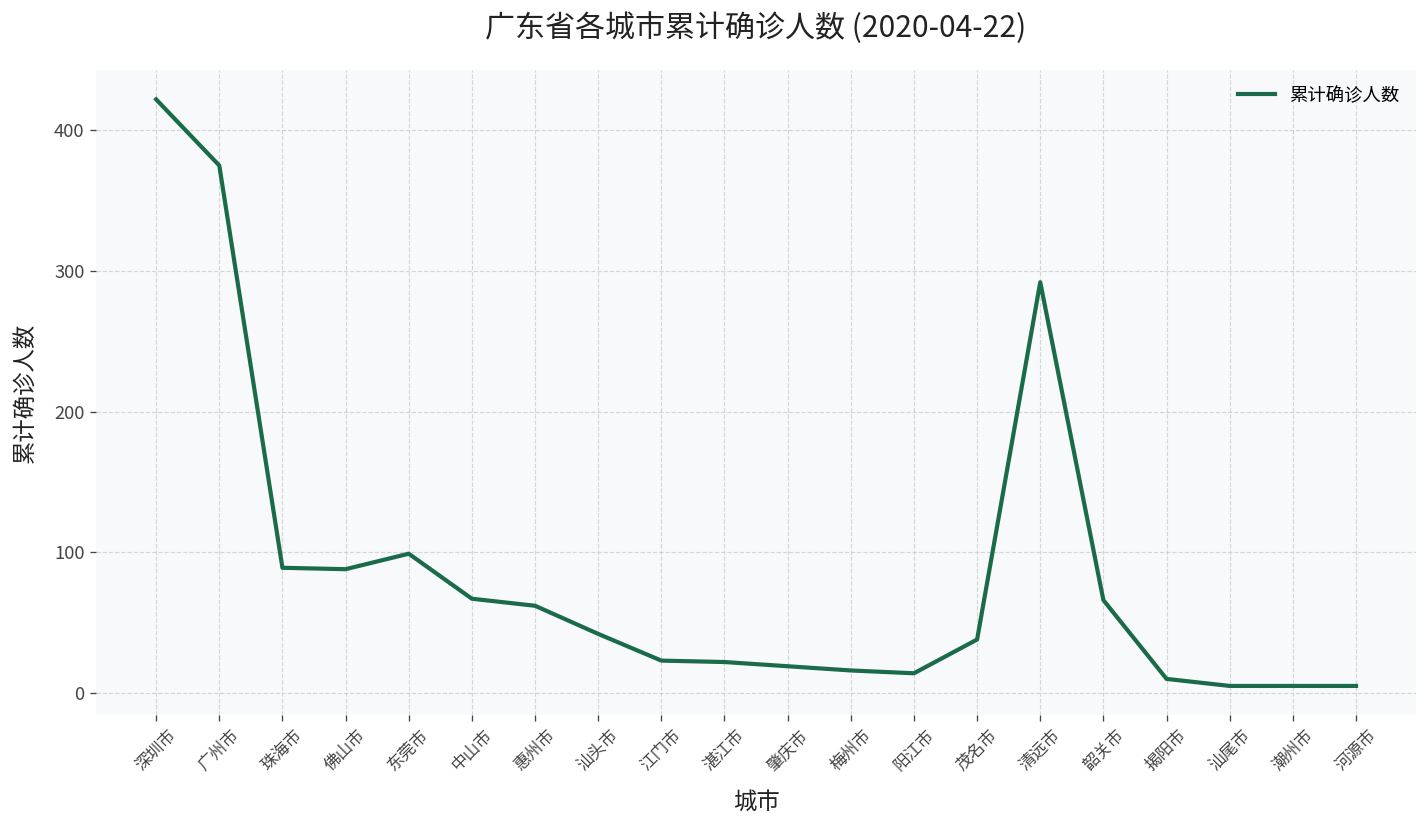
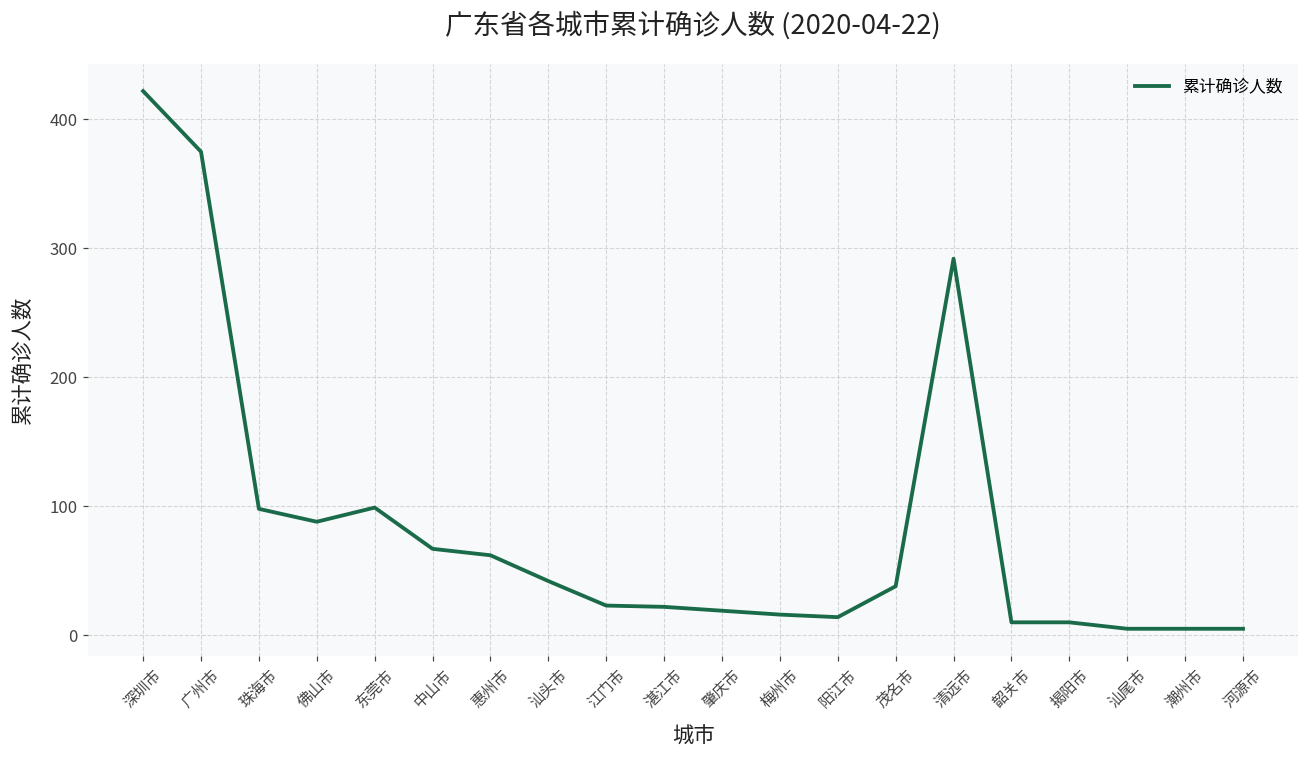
  {
    "深圳市": 422,
    "广州市": 375,
-   "珠海市": 89,
+   "珠海市": 98,
    "佛山市": 88,
    "东莞市": 99,
    "中山市": 67,
    "惠州市": 62,
    "汕头市": 42,
    "江门市": 23,
    "湛江市": 22,
    "肇庆市": 19,
    "梅州市": 16,
    "阳江市": 14,
    "茂名市": 38,
    "清远市": 292,
-   "韶关市": 66,
+   "韶关市": 10,
    "揭阳市": 10,
    "汕尾市": 5,
    "潮州市": 5,
    "河源市": 5
  }
